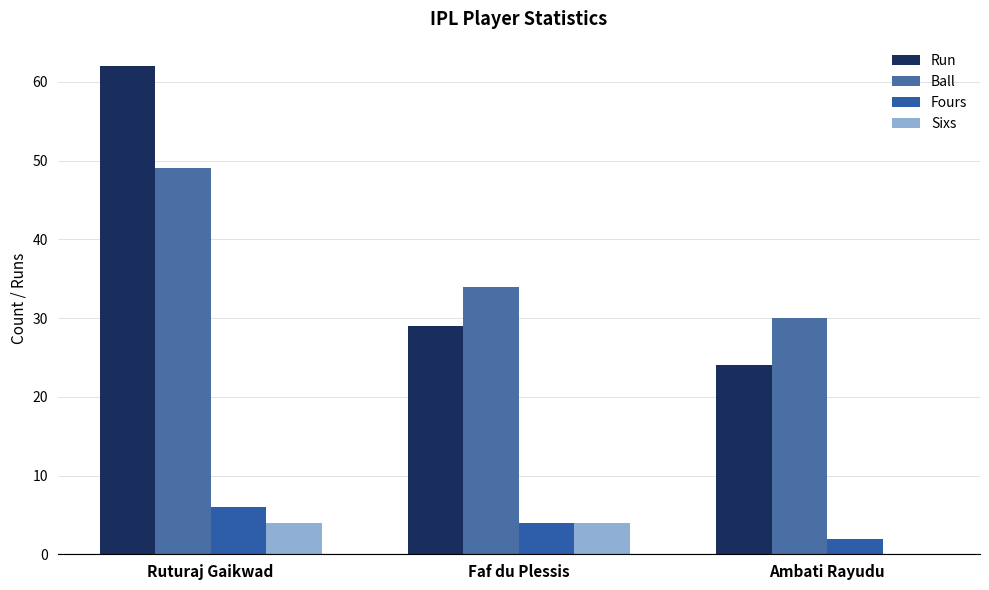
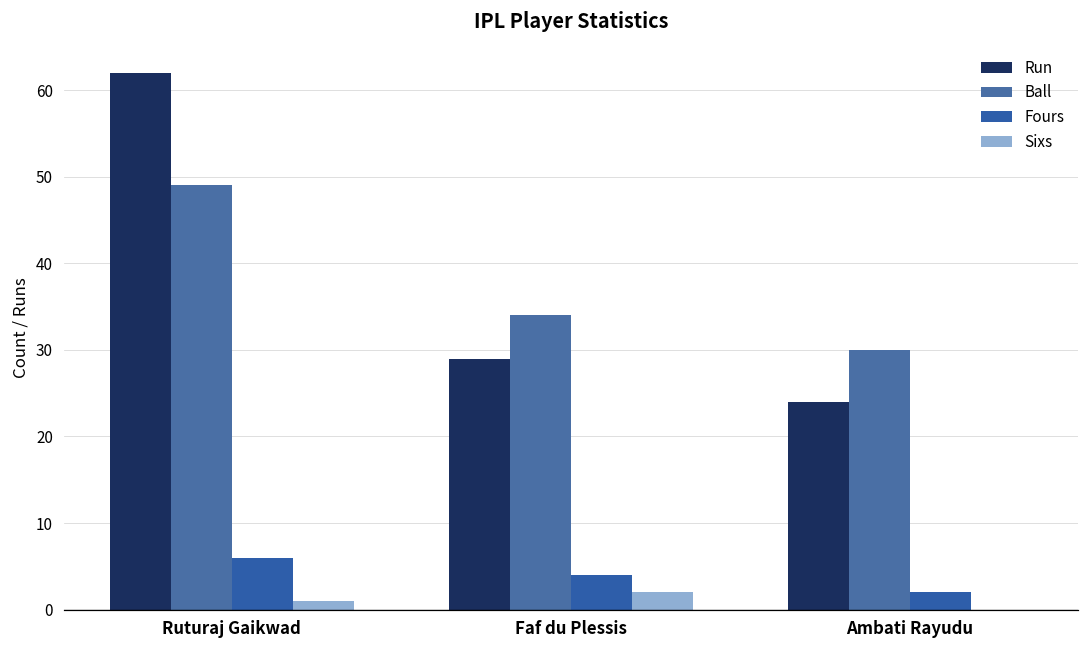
  {
    "Run": {
      "Ruturaj Gaikwad": 62,
      "Faf du Plessis": 29,
      "Ambati Rayudu": 24
    },
    "Sixs": {
-     "Ruturaj Gaikwad": 4,
-     "Faf du Plessis": 4,
+     "Ruturaj Gaikwad": 1,
+     "Faf du Plessis": 2,
      "Ambati Rayudu": 0
    }
  }
